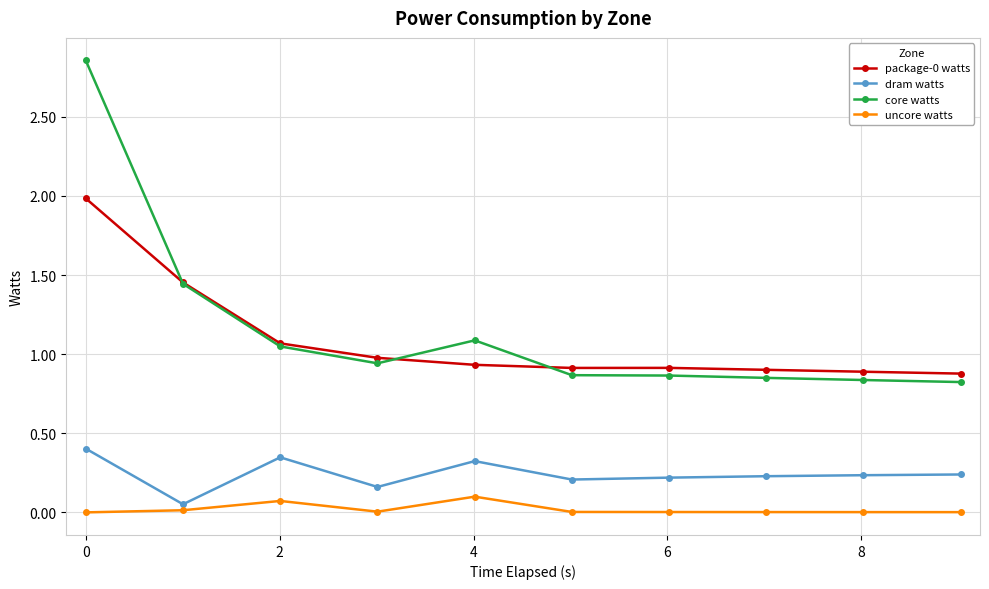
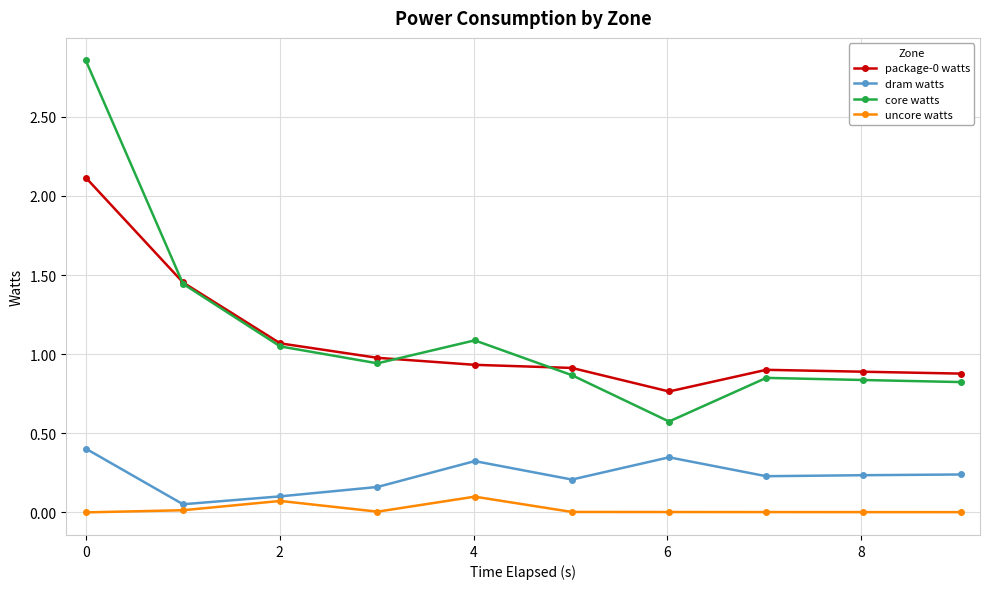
  {
    "package-0 watts": {
-     "0": 1.98,
+     "0": 2.12,
      "2": 1.07,
      "4": 0.93,
-     "6": 0.91
+     "6": 0.76
    },
    "dram watts": {
      "0": 0.40,
-     "2": 0.35,
+     "2": 0.10,
      "4": 0.32,
-     "6": 0.22
+     "6": 0.35
    },
    "core watts": {
      "0": 2.86,
      "2": 1.05,
      "4": 1.09,
-     "6": 0.86
+     "6": 0.57
    },
    "uncore watts": {
      "0": 0.00,
      "2": 0.07,
      "4": 0.10,
      "6": 0.00
    }
  }
